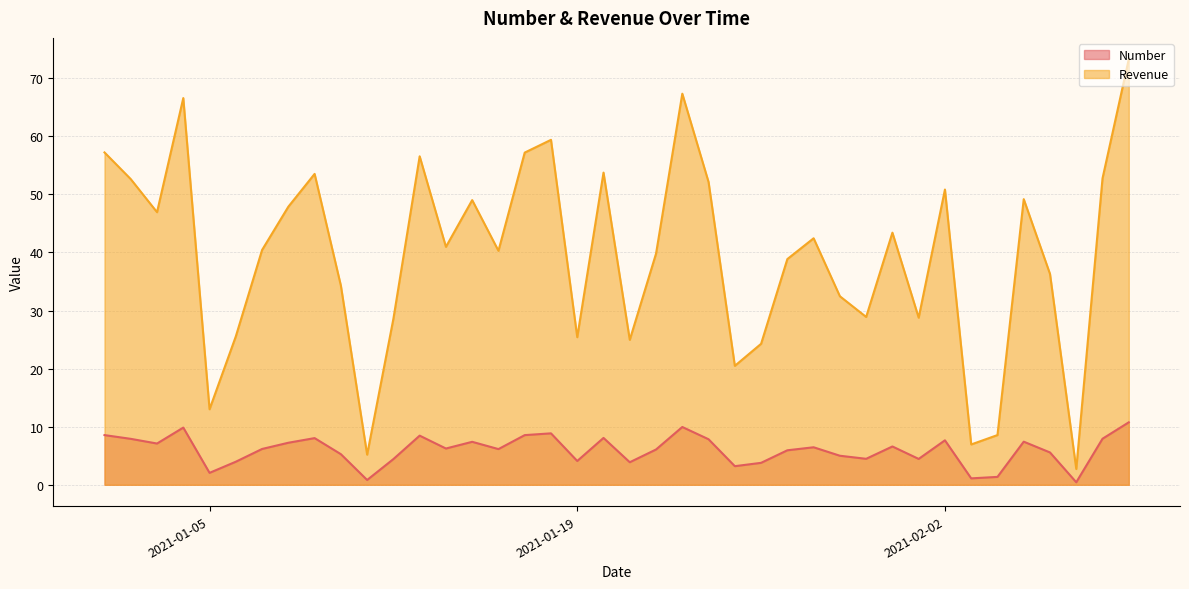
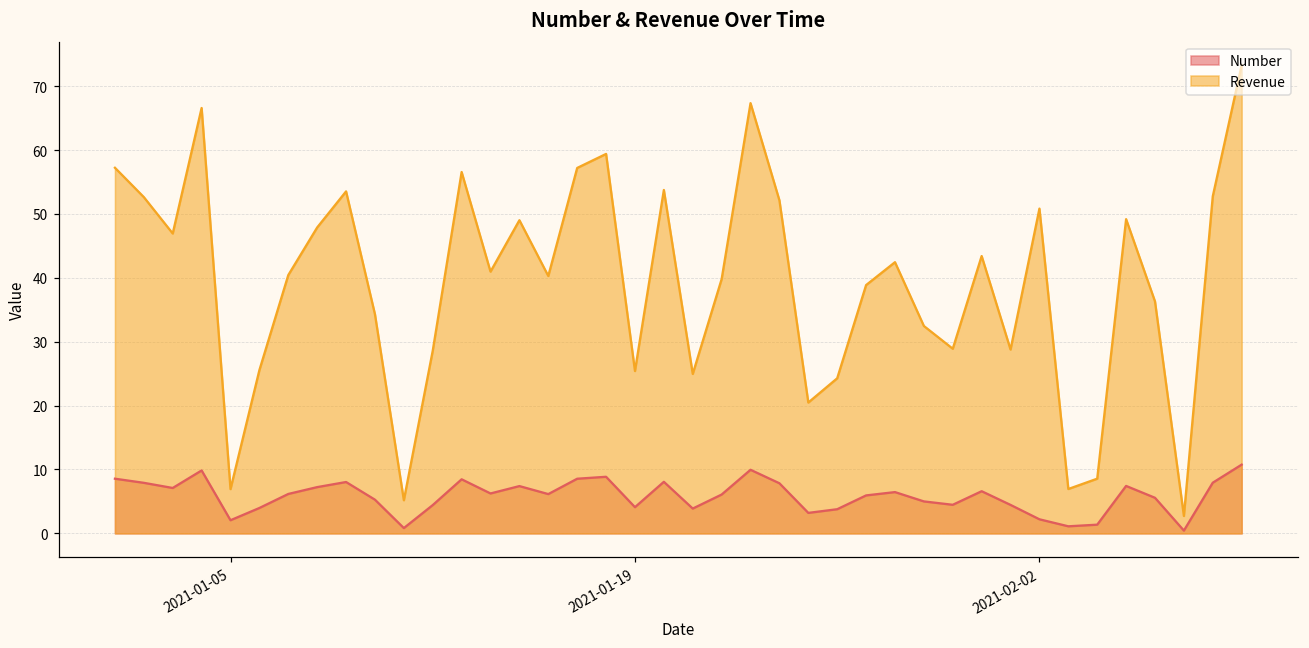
  {
    "Number": {
      "2021-01-05": 2,
      "2021-01-19": 4,
-     "2021-02-02": 8
+     "2021-02-02": 2
    },
    "Revenue": {
-     "2021-01-05": 13,
+     "2021-01-05": 7,
      "2021-01-19": 25,
      "2021-02-02": 51
    }
  }
